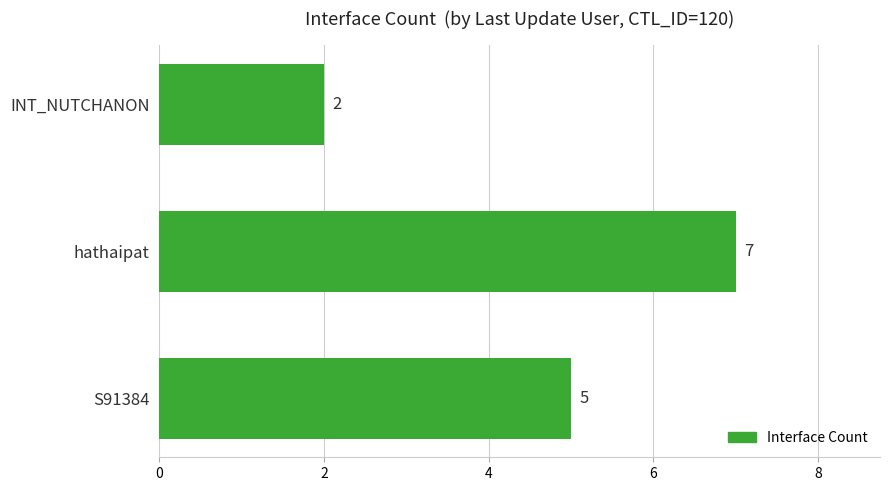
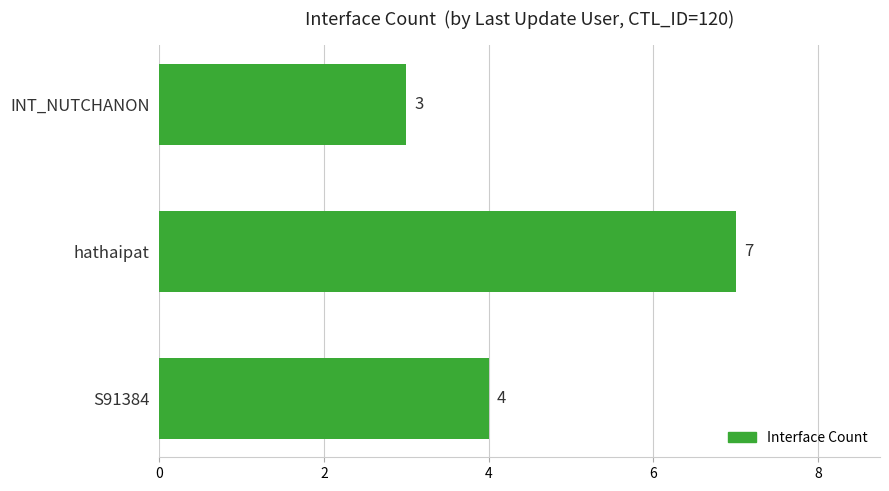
  {
-   "INT_NUTCHANON": 2,
+   "INT_NUTCHANON": 3,
    "hathaipat": 7,
-   "S91384": 5
+   "S91384": 4
  }
